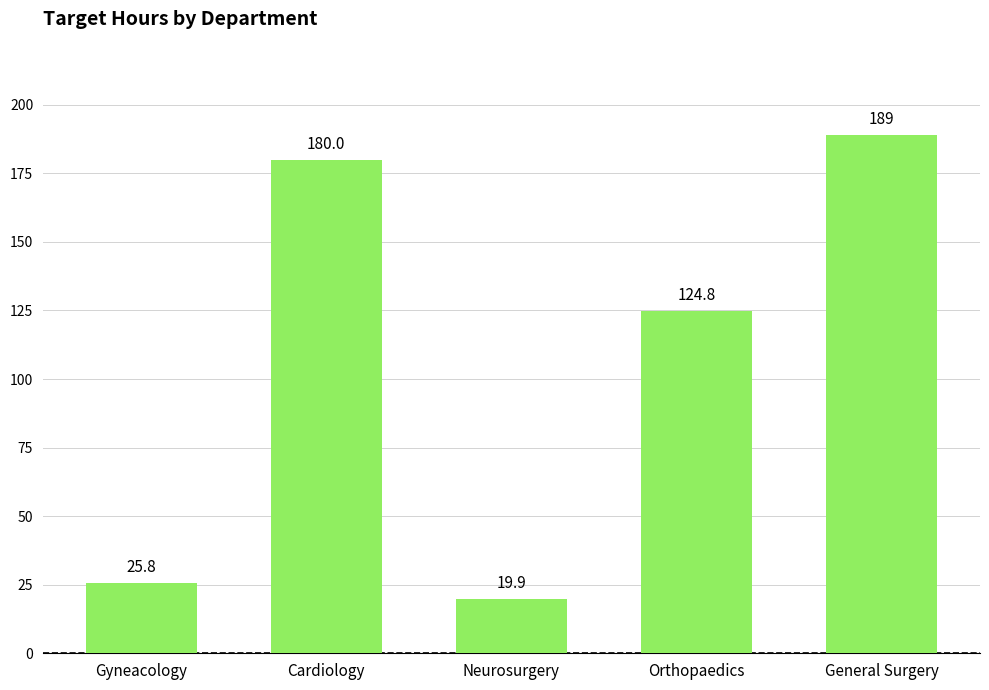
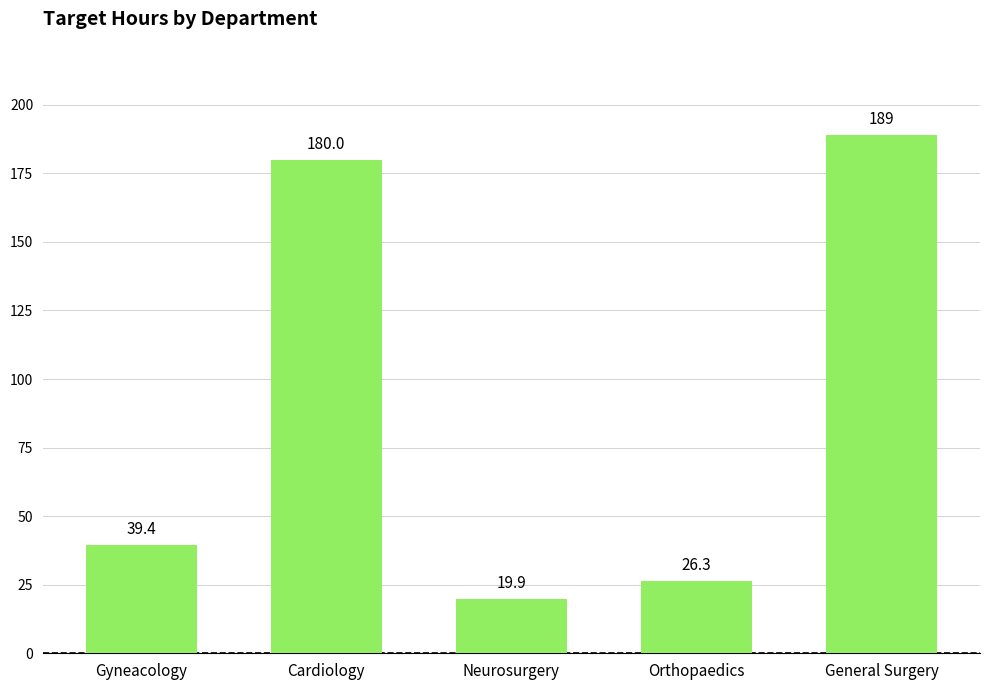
  {
-   "Gyneacology": 25.8,
+   "Gyneacology": 39.4,
    "Cardiology": 180.0,
    "Neurosurgery": 19.9,
-   "Orthopaedics": 124.8,
+   "Orthopaedics": 26.3,
    "General Surgery": 189
  }
